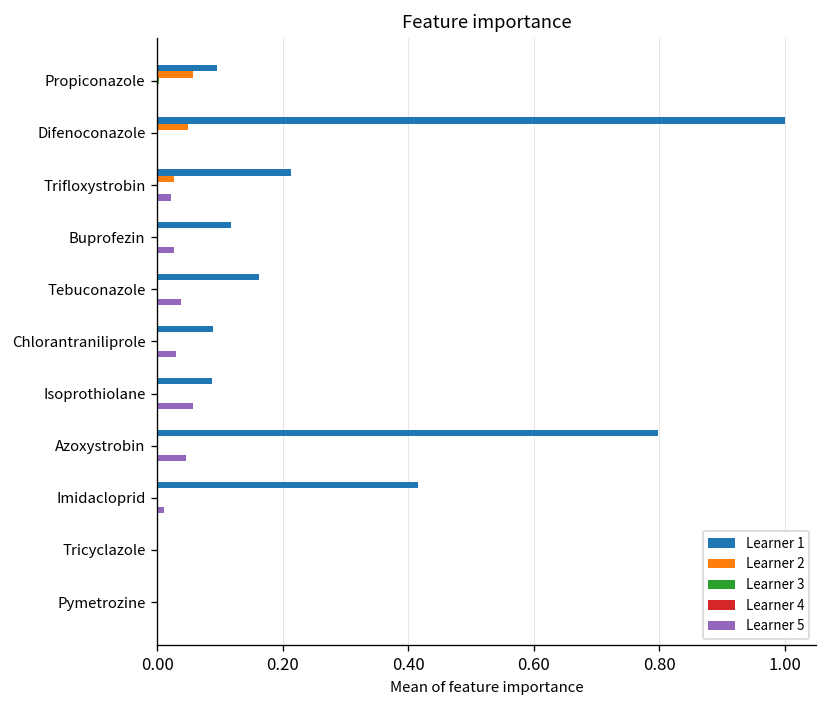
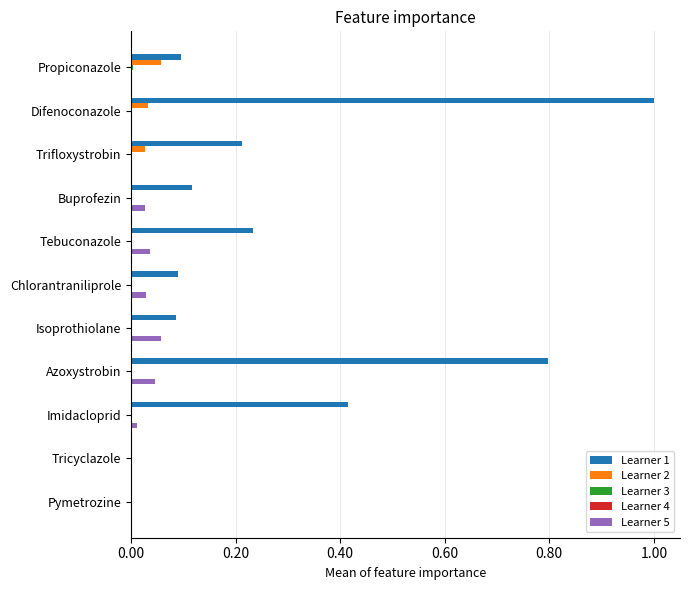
  {
    "Learner 1": {
      "Propiconazole": 0.10,
      "Difenoconazole": 1.00,
      "Trifloxystrobin": 0.21,
      "Buprofezin": 0.12,
-     "Tebuconazole": 0.16,
+     "Tebuconazole": 0.23,
      "Chlorantraniliprole": 0.09,
      "Isoprothiolane": 0.09,
      "Azoxystrobin": 0.80,
      "Imidacloprid": 0.42
    },
    "Learner 2": {
      "Propiconazole": 0.06,
-     "Difenoconazole": 0.05,
+     "Difenoconazole": 0.03,
      "Trifloxystrobin": 0.03,
      "Buprofezin": 0.00,
      "Tebuconazole": 0.00,
      "Chlorantraniliprole": 0.00,
      "Isoprothiolane": 0.00,
      "Azoxystrobin": 0.00,
      "Imidacloprid": 0.00,
      "Tricyclazole": 0.00,
      "Pymetrozine": 0.00
    },
    "Learner 3": {
      "Chlorantraniliprole": 0.00,
      "Isoprothiolane": 0.00,
      "Azoxystrobin": 0.00,
      "Imidacloprid": 0.00,
      "Tricyclazole": 0.00,
      "Pymetrozine": 0.00
    },
    "Learner 4": {
      "Tebuconazole": 0.00,
      "Chlorantraniliprole": 0.00,
      "Isoprothiolane": 0.00,
      "Azoxystrobin": 0.00,
      "Imidacloprid": 0.00,
      "Tricyclazole": 0.00,
      "Pymetrozine": 0.00
    },
    "Learner 5": {
-     "Trifloxystrobin": 0.02,
+     "Trifloxystrobin": 0.00,
      "Buprofezin": 0.03,
      "Tebuconazole": 0.04,
      "Chlorantraniliprole": 0.03,
      "Isoprothiolane": 0.06,
      "Azoxystrobin": 0.05,
      "Imidacloprid": 0.01
    }
  }
